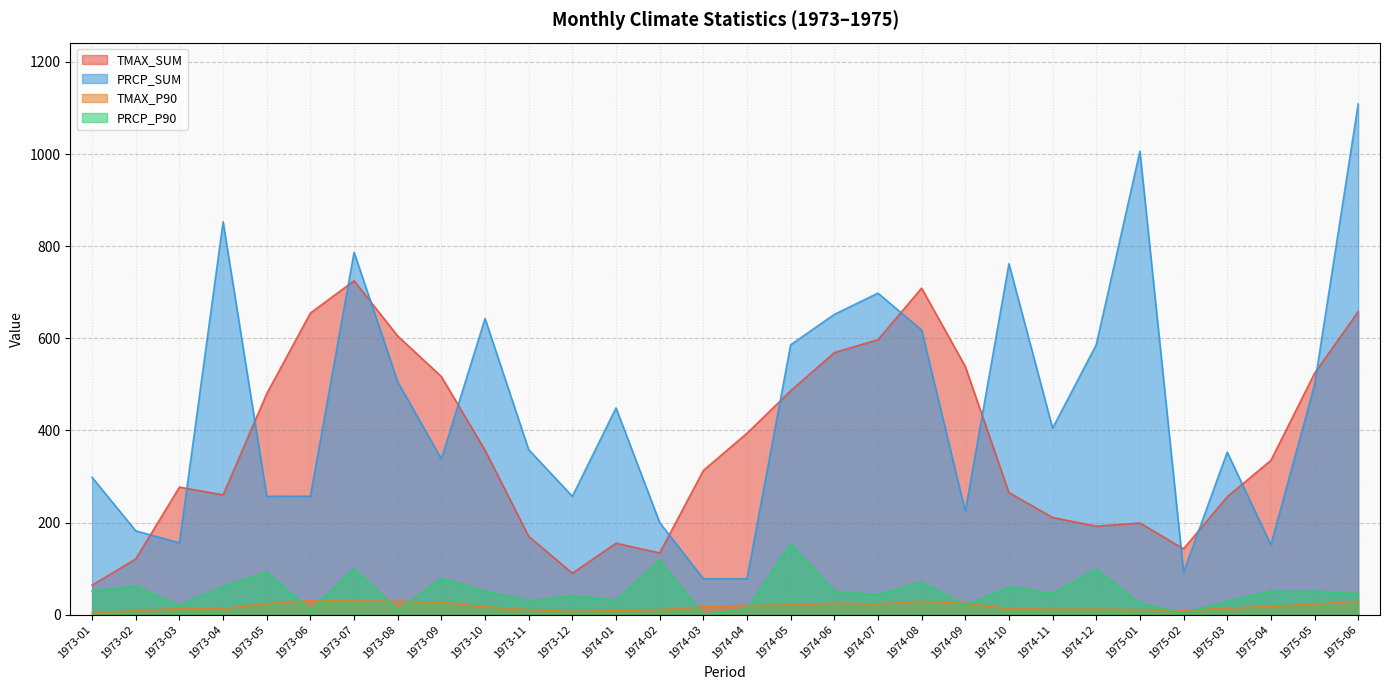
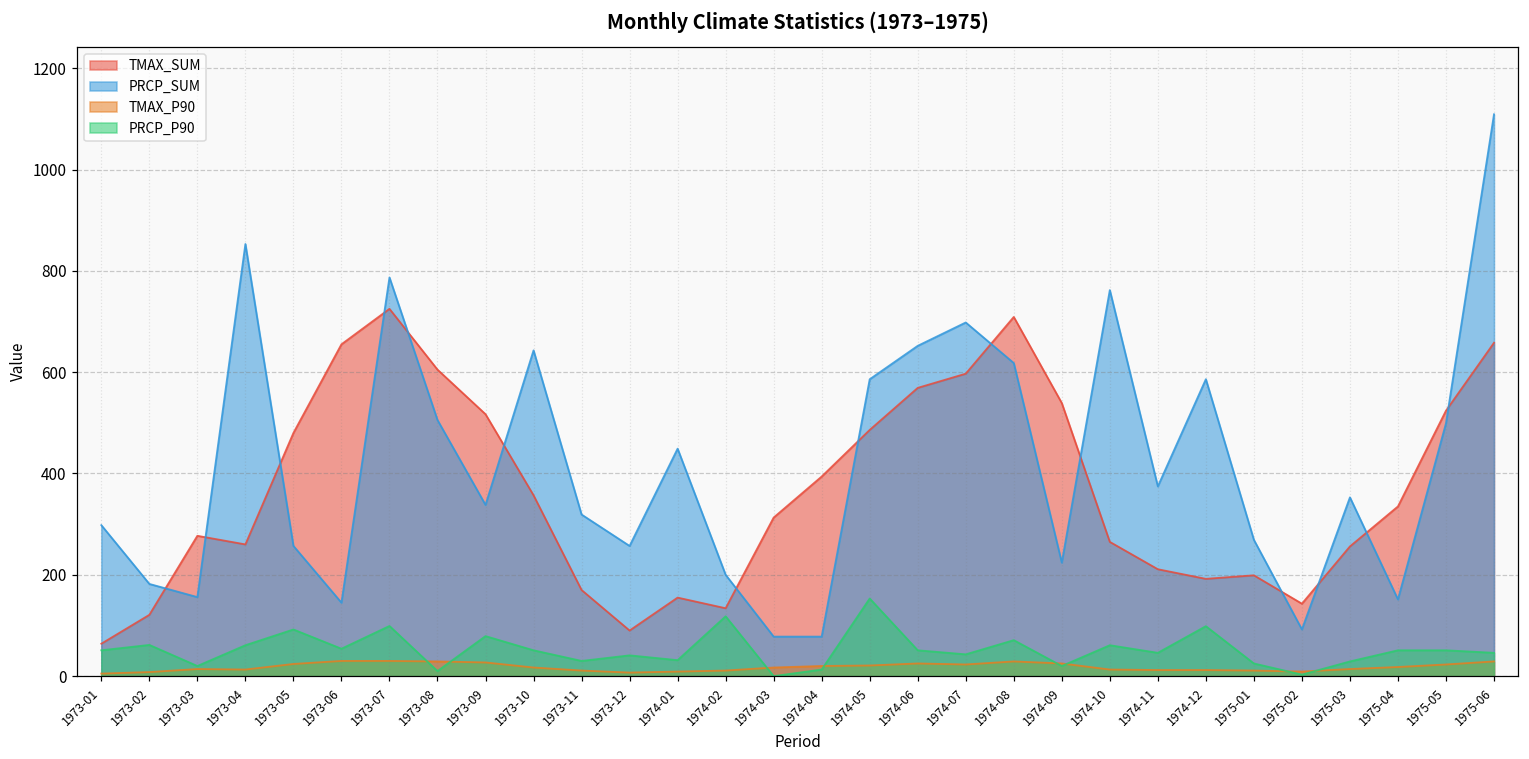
  {
    "PRCP_SUM": {
      "1973-01": 300,
      "1973-02": 180,
      "1973-03": 160,
      "1973-04": 850,
      "1973-05": 260,
-     "1973-06": 260,
+     "1973-06": 150,
      "1973-07": 790,
      "1973-08": 510,
      "1973-09": 340,
      "1973-10": 640,
-     "1973-11": 360,
+     "1973-11": 320,
      "1973-12": 260,
      "1974-01": 450,
      "1974-02": 200,
      "1974-03": 80,
      "1974-04": 80,
      "1974-05": 590,
      "1974-06": 650,
      "1974-07": 700,
      "1974-08": 620,
      "1974-09": 220,
      "1974-10": 760,
-     "1974-11": 410,
+     "1974-11": 370,
      "1974-12": 590,
-     "1975-01": 1010,
+     "1975-01": 270,
      "1975-02": 90,
      "1975-03": 350,
      "1975-04": 150,
      "1975-05": 500,
      "1975-06": 1110
    },
    "PRCP_P90": {
      "1973-01": 50,
      "1973-02": 60,
      "1973-03": 20,
      "1973-04": 60,
      "1973-05": 90,
-     "1973-06": 10,
+     "1973-06": 50,
      "1973-07": 100,
      "1973-08": 10,
      "1973-09": 80,
      "1973-10": 50,
      "1973-11": 30,
      "1973-12": 40,
      "1974-01": 30,
      "1974-02": 120,
      "1974-03": 0,
      "1974-04": 10,
      "1974-05": 150,
      "1974-06": 50,
      "1974-07": 40,
      "1974-08": 70,
      "1974-10": 60,
      "1974-11": 50,
      "1974-12": 100,
      "1975-01": 30,
      "1975-02": 0,
      "1975-03": 30,
      "1975-04": 50,
      "1975-05": 50,
      "1975-06": 50
    }
  }
